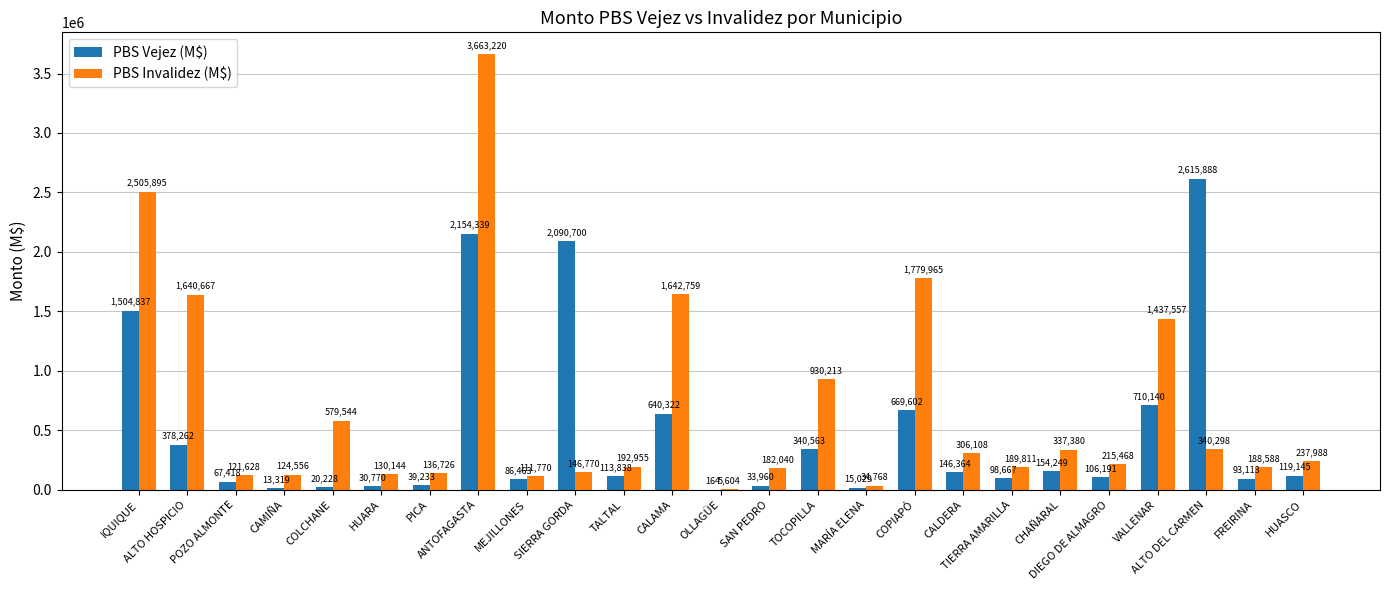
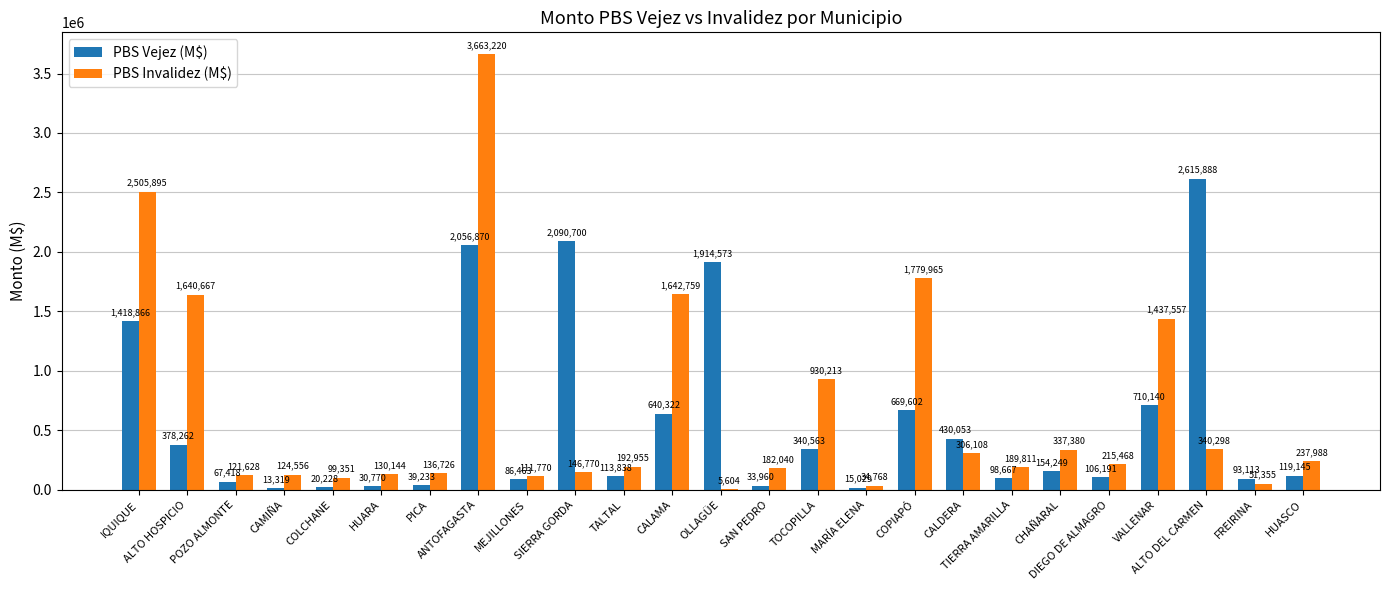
  {
    "PBS Vejez (M$)": {
-     "IQUIQUE": "1,504,837",
+     "IQUIQUE": "1,418,866",
      "ALTO HOSPICIO": "378,262",
      "POZO ALMONTE": "67,418",
      "CAMIÑA": "13,319",
      "COLCHANE": "20,228",
      "HUARA": "30,770",
      "PICA": "39,233",
-     "ANTOFAGASTA": "2,154,339",
+     "ANTOFAGASTA": "2,056,870",
      "SIERRA GORDA": "2,090,700",
      "TALTAL": "113,838",
      "CALAMA": "640,322",
-     "OLLAGÜE": "164",
+     "OLLAGÜE": "1,914,573",
      "SAN PEDRO": "33,960",
      "TOCOPILLA": "340,563",
      "COPIAPÓ": "669,602",
-     "CALDERA": "146,364",
+     "CALDERA": "430,053",
      "TIERRA AMARILLA": "98,667",
      "CHAÑARAL": "154,249",
      "DIEGO DE ALMAGRO": "106,191",
      "VALLENAR": "710,140",
      "ALTO DEL CARMEN": "2,615,888",
      "FREIRINA": "93,113",
      "HUASCO": "119,145"
    },
    "PBS Invalidez (M$)": {
      "IQUIQUE": "2,505,895",
      "ALTO HOSPICIO": "1,640,667",
      "POZO ALMONTE": "121,628",
      "CAMIÑA": "124,556",
-     "COLCHANE": "579,544",
+     "COLCHANE": "99,351",
      "HUARA": "130,144",
      "PICA": "136,726",
      "ANTOFAGASTA": "3,663,220",
      "SIERRA GORDA": "146,770",
      "TALTAL": "192,955",
      "CALAMA": "1,642,759",
      "OLLAGÜE": "5,604",
      "SAN PEDRO": "182,040",
      "TOCOPILLA": "930,213",
      "COPIAPÓ": "1,779,965",
      "CALDERA": "306,108",
      "TIERRA AMARILLA": "189,811",
      "CHAÑARAL": "337,380",
      "DIEGO DE ALMAGRO": "215,468",
      "VALLENAR": "1,437,557",
      "ALTO DEL CARMEN": "340,298",
-     "FREIRINA": "188,588",
+     "FREIRINA": "51,355",
      "HUASCO": "237,988"
    }
  }
